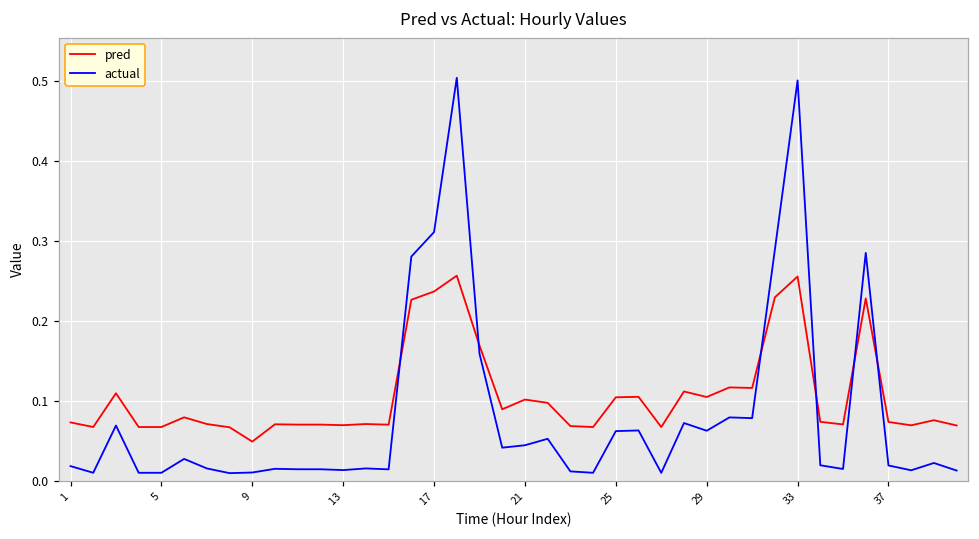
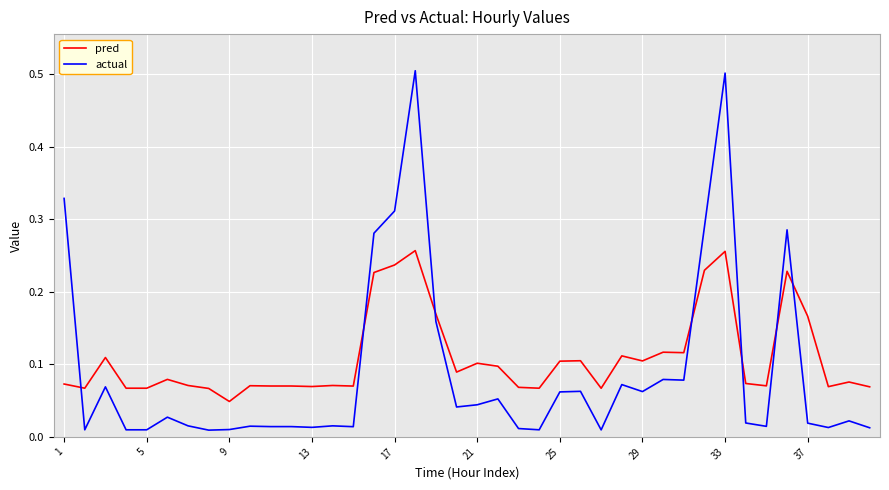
  {
    "pred": {
      "1": 0.07,
      "5": 0.07,
      "9": 0.05,
      "13": 0.07,
      "17": 0.24,
      "21": 0.10,
      "25": 0.10,
      "29": 0.10,
      "33": 0.26,
-     "37": 0.07
+     "37": 0.17
    },
    "actual": {
-     "1": 0.02,
+     "1": 0.33,
      "5": 0.01,
      "9": 0.01,
      "13": 0.01,
      "17": 0.31,
      "21": 0.04,
      "25": 0.06,
      "29": 0.06,
      "33": 0.50,
      "37": 0.02
    }
  }
